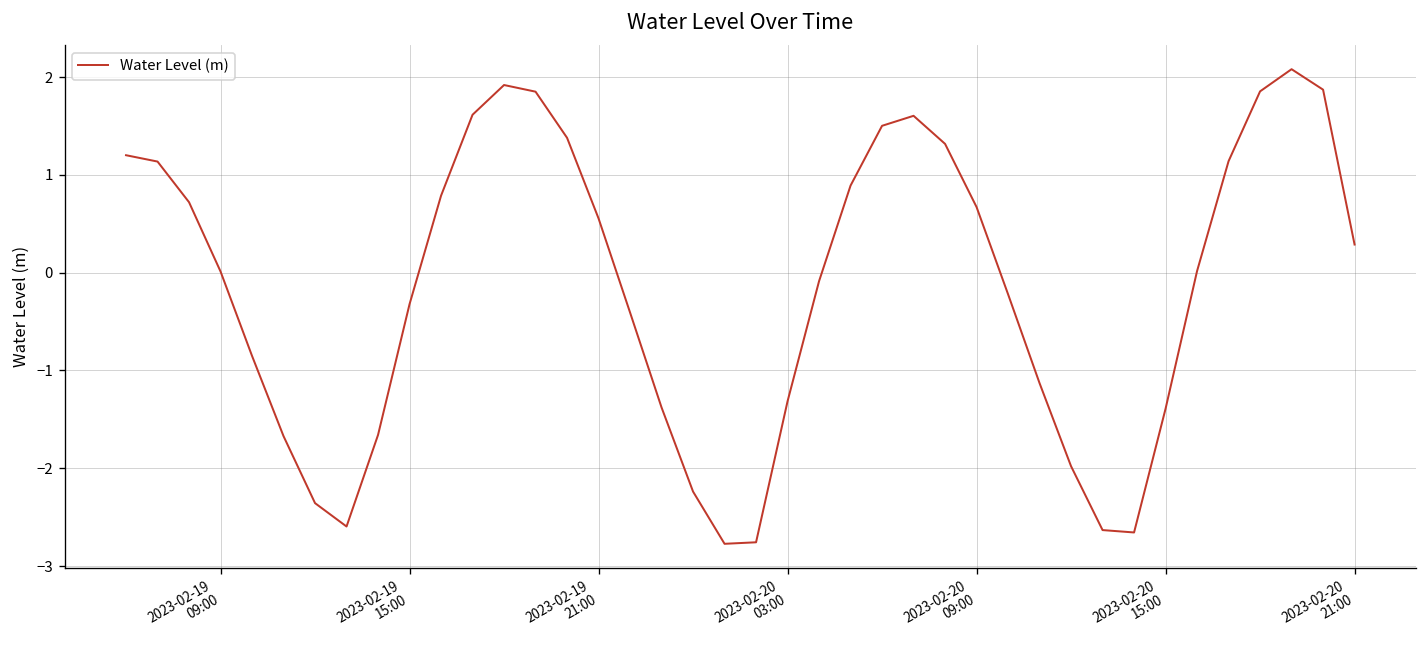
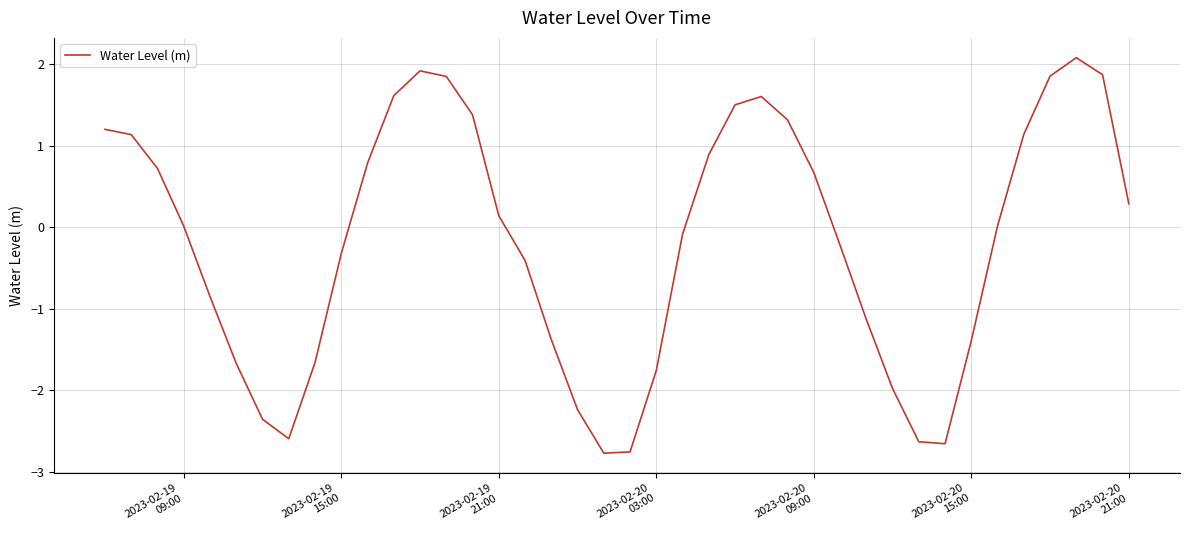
  {
    "2023-02-19 09:00": 0.0,
    "2023-02-19 15:00": -0.3,
-   "2023-02-19 21:00": 0.6,
-   "2023-02-20 03:00": -1.3,
+   "2023-02-19 21:00": 0.1,
+   "2023-02-20 03:00": -1.8,
    "2023-02-20 09:00": 0.7,
    "2023-02-20 15:00": -1.4,
    "2023-02-20 21:00": 0.3
  }
